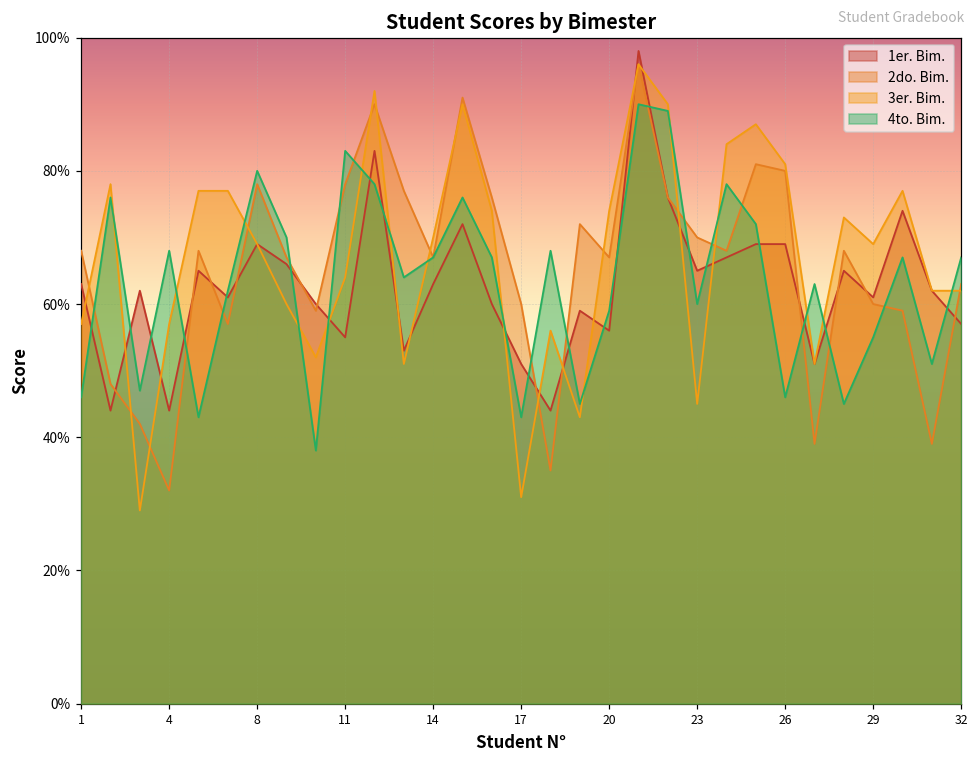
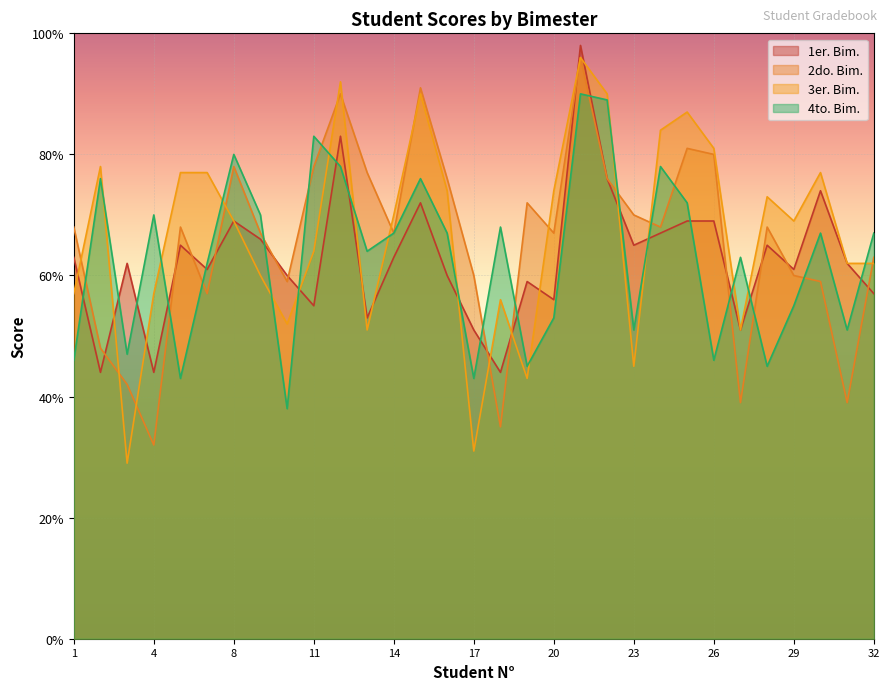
  {
    "4to. Bim.": {
      "1": "46%",
-     "4": "68%",
+     "4": "70%",
      "8": "80%",
      "11": "83%",
      "17": "43%",
-     "20": "59%",
-     "23": "60%",
+     "20": "53%",
+     "23": "51%",
      "26": "46%",
      "29": "55%",
      "32": "67%"
    }
  }
